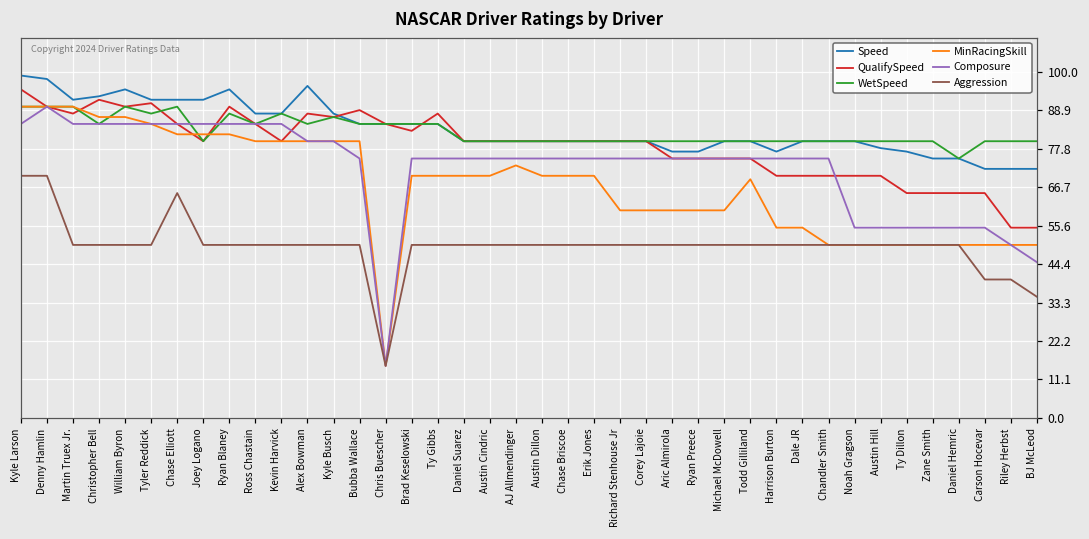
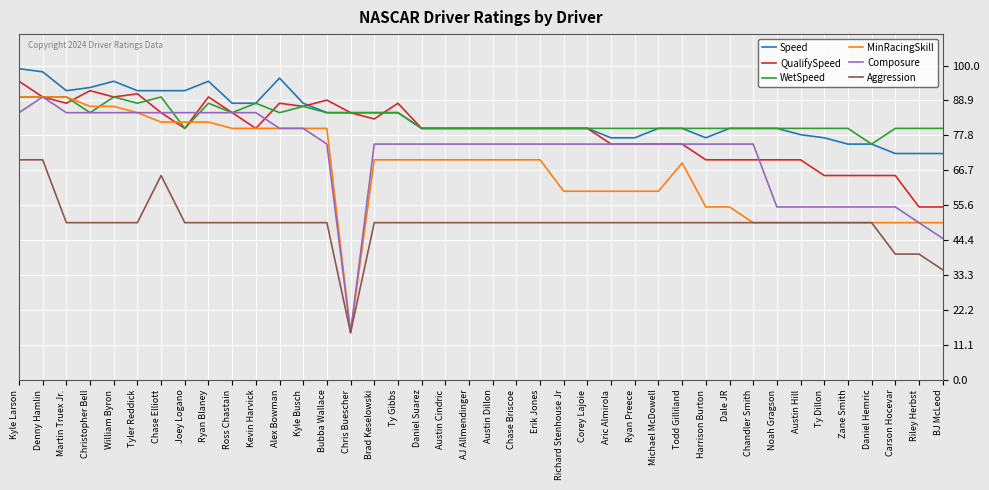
  {
    "Speed": {
      "Denny Hamlin": 98,
      "Martin Truex Jr.": 92,
      "Christopher Bell": 93,
      "William Byron": 95,
      "Tyler Reddick": 92,
      "Chase Elliott": 92,
      "Joey Logano": 92,
      "Ryan Blaney": 95,
      "Ross Chastain": 88,
      "Alex Bowman": 96,
      "Kyle Busch": 88,
      "Aric Almirola": 77,
      "Ryan Preece": 77,
      "Harrison Burton": 77,
      "Austin Hill": 78,
      "Ty Dillon": 77,
      "Zane Smith": 75,
      "Carson Hocevar": 72,
      "Riley Herbst": 72,
      "BJ McLeod": 72
    },
    "QualifySpeed": {
      "Kyle Larson": 95,
      "Martin Truex Jr.": 88,
      "Christopher Bell": 92,
      "Tyler Reddick": 91,
      "Ryan Blaney": 90,
      "Alex Bowman": 88,
      "Bubba Wallace": 89,
      "Brad Keselowski": 83,
      "Ty Gibbs": 88,
      "Harrison Burton": 70,
      "Dale JR": 70,
      "Chandler Smith": 70,
      "Noah Gragson": 70,
      "Austin Hill": 70,
      "Ty Dillon": 65,
      "Zane Smith": 65,
      "Daniel Hemric": 65,
      "Carson Hocevar": 65,
      "Riley Herbst": 55,
      "BJ McLeod": 55
    },
    "WetSpeed": {
      "Tyler Reddick": 88,
      "Chase Elliott": 90,
      "Ryan Blaney": 88,
      "Alex Bowman": 85,
      "Aric Almirola": 80,
      "Ryan Preece": 80,
      "Harrison Burton": 80,
      "Austin Hill": 80,
      "Ty Dillon": 80,
      "Zane Smith": 80,
      "Carson Hocevar": 80,
      "Riley Herbst": 80,
      "BJ McLeod": 80
    },
    "MinRacingSkill": {
      "Christopher Bell": 87,
      "William Byron": 87,
      "Chase Elliott": 82,
      "Joey Logano": 82,
      "Ryan Blaney": 82,
      "Ross Chastain": 80,
      "Bubba Wallace": 80,
      "Brad Keselowski": 70,
      "Ty Gibbs": 70,
      "Daniel Suarez": 70,
      "Austin Cindric": 70,
-     "AJ Allmendinger": 73,
+     "AJ Allmendinger": 70,
      "Austin Dillon": 70,
      "Chase Briscoe": 70,
      "Erik Jones": 70,
      "Richard Stenhouse Jr": 60,
      "Corey Lajoie": 60,
      "Aric Almirola": 60,
      "Ryan Preece": 60,
      "Michael McDowell": 60,
      "Todd Gilliland": 69,
      "Harrison Burton": 55,
      "Dale JR": 55,
      "Carson Hocevar": 50,
      "BJ McLeod": 50
    },
    "Composure": {
      "Kyle Larson": 85,
      "Martin Truex Jr.": 85,
      "William Byron": 85,
      "Joey Logano": 85,
      "Ryan Blaney": 85,
      "Kevin Harvick": 85,
      "Bubba Wallace": 75,
      "Brad Keselowski": 75,
      "Ty Gibbs": 75,
      "Daniel Suarez": 75,
      "Austin Cindric": 75,
      "AJ Allmendinger": 75,
      "Austin Dillon": 75,
      "Chase Briscoe": 75,
      "Erik Jones": 75,
      "Richard Stenhouse Jr": 75,
      "Corey Lajoie": 75,
      "Harrison Burton": 75,
      "Dale JR": 75,
      "Chandler Smith": 75,
      "Noah Gragson": 55,
      "Austin Hill": 55,
      "Ty Dillon": 55,
      "Zane Smith": 55,
      "Daniel Hemric": 55,
      "Carson Hocevar": 55,
      "BJ McLeod": 45
    },
    "Aggression": {
      "Kyle Larson": 70,
      "Denny Hamlin": 70,
      "Martin Truex Jr.": 50,
      "Christopher Bell": 50,
      "William Byron": 50,
      "Tyler Reddick": 50,
      "Chase Elliott": 65,
      "Joey Logano": 50,
      "Ryan Blaney": 50,
      "Ross Chastain": 50,
      "Kevin Harvick": 50,
      "Alex Bowman": 50,
      "Kyle Busch": 50,
      "Bubba Wallace": 50,
      "Brad Keselowski": 50,
      "Ty Gibbs": 50,
      "Daniel Suarez": 50,
      "Austin Cindric": 50,
      "AJ Allmendinger": 50,
      "Austin Dillon": 50,
      "Chase Briscoe": 50,
      "Erik Jones": 50,
      "Richard Stenhouse Jr": 50,
      "Corey Lajoie": 50,
      "Aric Almirola": 50,
      "Ryan Preece": 50,
      "Michael McDowell": 50,
      "Todd Gilliland": 50,
      "Harrison Burton": 50,
      "Dale JR": 50,
      "Carson Hocevar": 40,
      "Riley Herbst": 40,
      "BJ McLeod": 35
    }
  }
